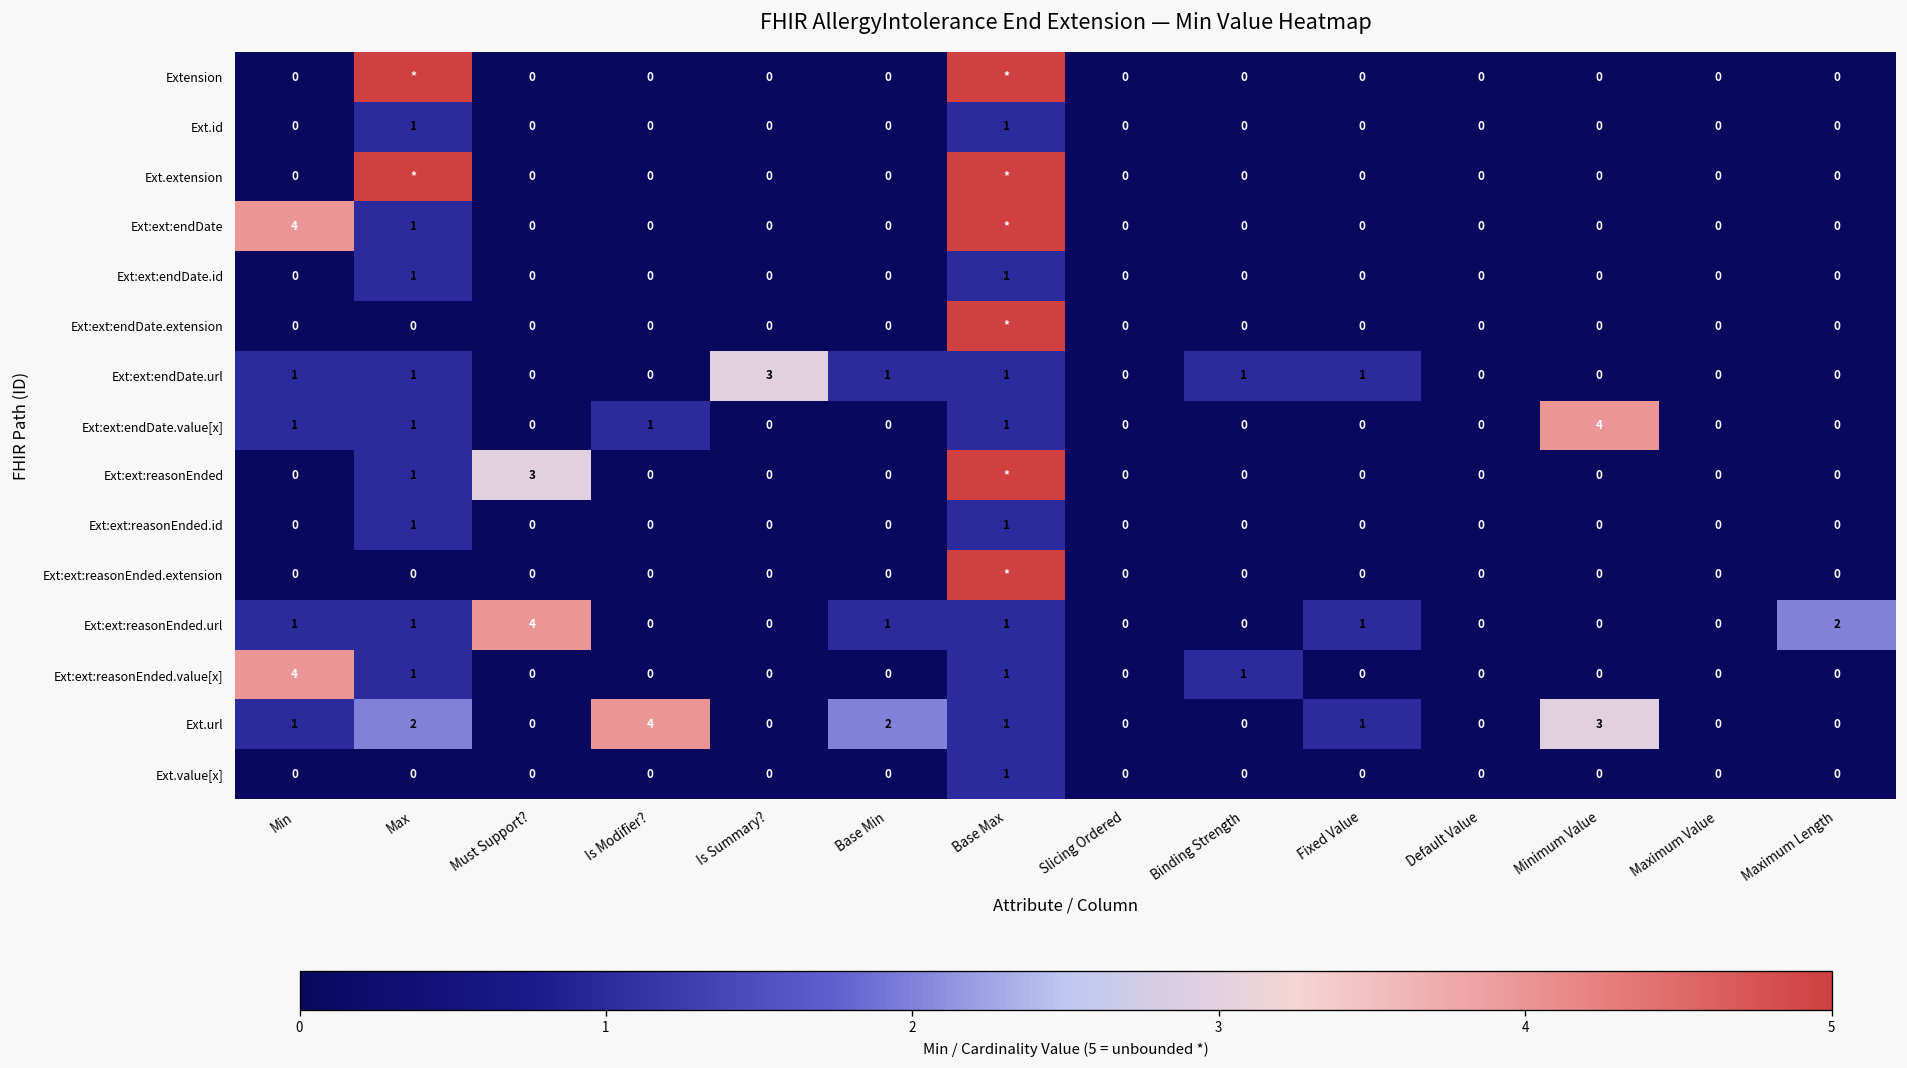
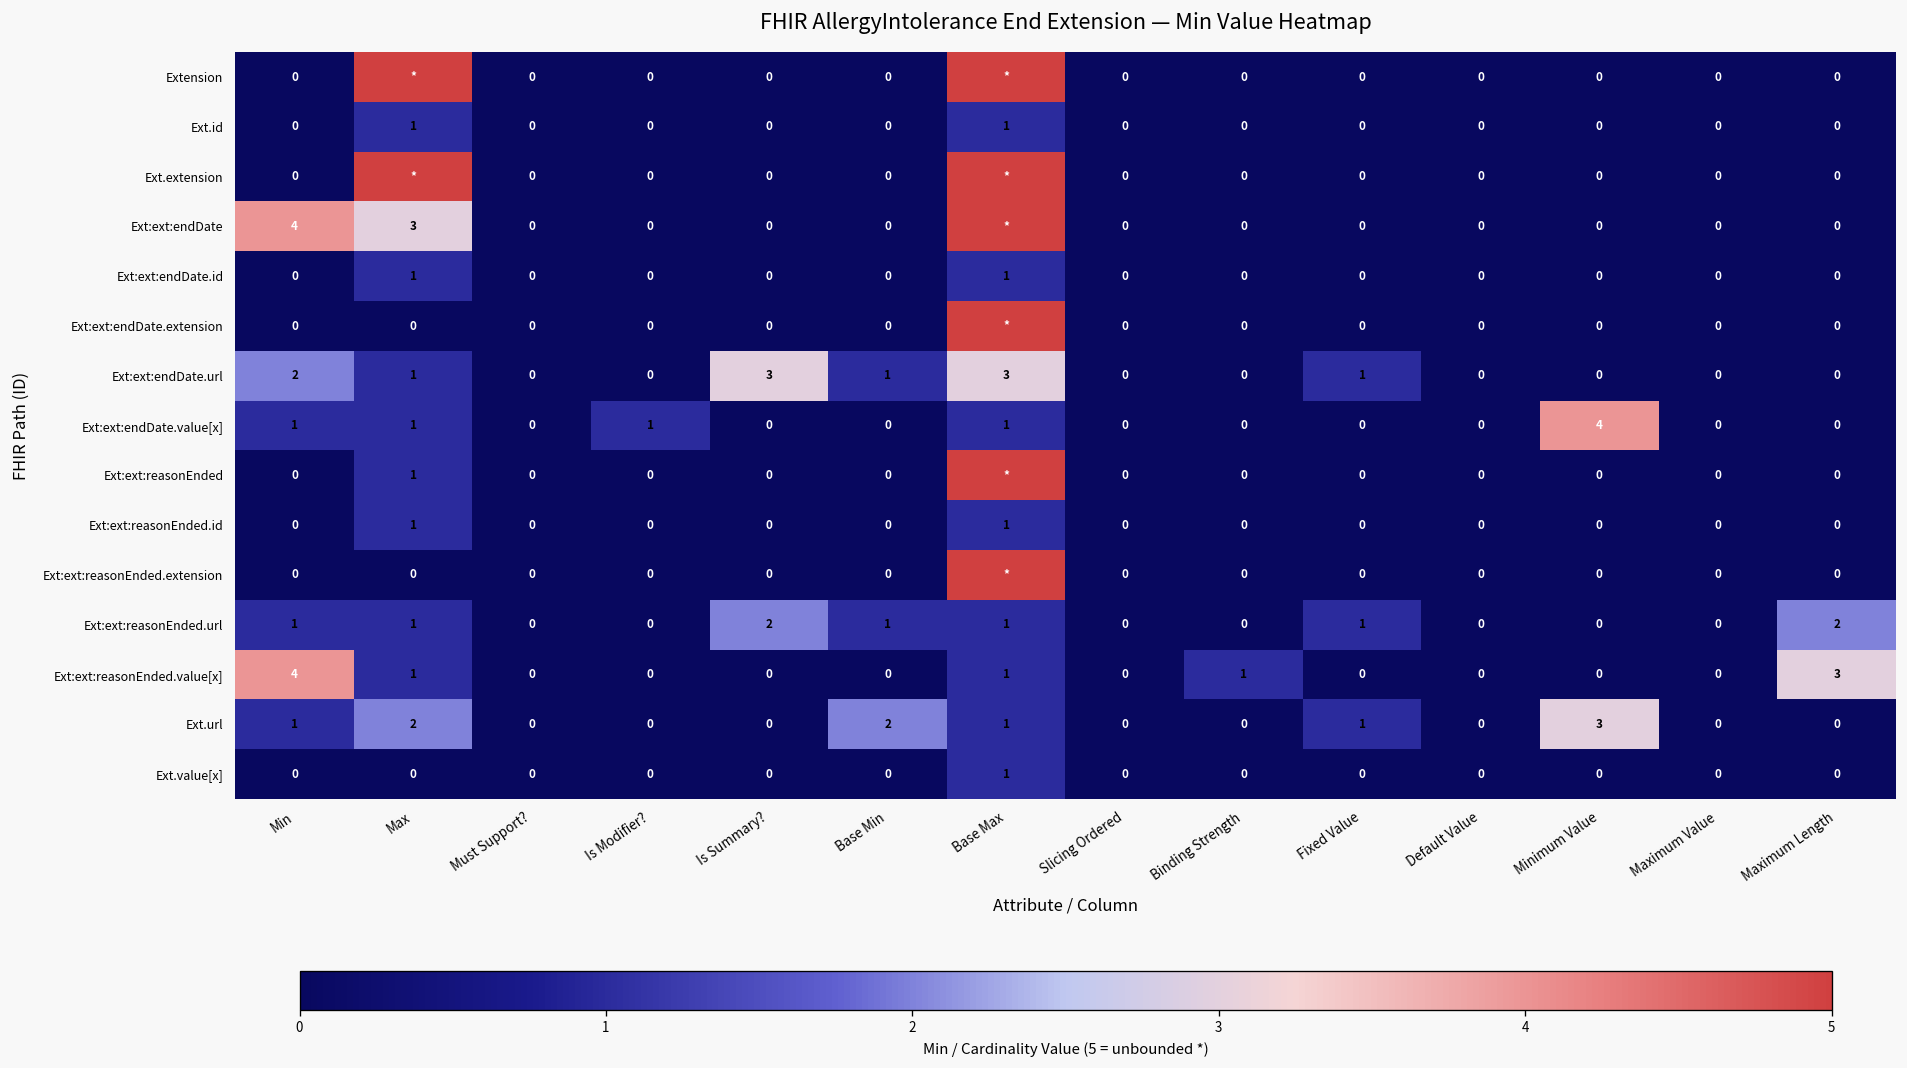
  {
    "Ext:ext:endDate": {
      "Min": 4,
-     "Max": 1,
+     "Max": 3,
      "Must Support?": 0,
      "Is Modifier?": 0,
      "Is Summary?": 0,
      "Base Min": 0,
      "Slicing Ordered": 0,
      "Binding Strength": 0,
      "Fixed Value": 0,
      "Default Value": 0,
      "Minimum Value": 0,
      "Maximum Value": 0,
      "Maximum Length": 0
    },
    "Ext:ext:endDate.url": {
-     "Min": 1,
+     "Min": 2,
      "Max": 1,
      "Must Support?": 0,
      "Is Modifier?": 0,
      "Is Summary?": 3,
      "Base Min": 1,
-     "Base Max": 1,
+     "Base Max": 3,
      "Slicing Ordered": 0,
-     "Binding Strength": 1,
+     "Binding Strength": 0,
      "Fixed Value": 1,
      "Default Value": 0,
      "Minimum Value": 0,
      "Maximum Value": 0,
      "Maximum Length": 0
    },
    "Ext:ext:reasonEnded": {
      "Min": 0,
      "Max": 1,
-     "Must Support?": 3,
+     "Must Support?": 0,
      "Is Modifier?": 0,
      "Is Summary?": 0,
      "Base Min": 0,
      "Slicing Ordered": 0,
      "Binding Strength": 0,
      "Fixed Value": 0,
      "Default Value": 0,
      "Minimum Value": 0,
      "Maximum Value": 0,
      "Maximum Length": 0
    },
    "Ext:ext:reasonEnded.url": {
      "Min": 1,
      "Max": 1,
-     "Must Support?": 4,
+     "Must Support?": 0,
      "Is Modifier?": 0,
-     "Is Summary?": 0,
+     "Is Summary?": 2,
      "Base Min": 1,
      "Base Max": 1,
      "Slicing Ordered": 0,
      "Binding Strength": 0,
      "Fixed Value": 1,
      "Default Value": 0,
      "Minimum Value": 0,
      "Maximum Value": 0,
      "Maximum Length": 2
    },
    "Ext:ext:reasonEnded.value[x]": {
      "Min": 4,
      "Max": 1,
      "Must Support?": 0,
      "Is Modifier?": 0,
      "Is Summary?": 0,
      "Base Min": 0,
      "Base Max": 1,
      "Slicing Ordered": 0,
      "Binding Strength": 1,
      "Fixed Value": 0,
      "Default Value": 0,
      "Minimum Value": 0,
      "Maximum Value": 0,
-     "Maximum Length": 0
+     "Maximum Length": 3
    },
    "Ext.url": {
      "Min": 1,
      "Max": 2,
      "Must Support?": 0,
-     "Is Modifier?": 4,
+     "Is Modifier?": 0,
      "Is Summary?": 0,
      "Base Min": 2,
      "Base Max": 1,
      "Slicing Ordered": 0,
      "Binding Strength": 0,
      "Fixed Value": 1,
      "Default Value": 0,
      "Minimum Value": 3,
      "Maximum Value": 0,
      "Maximum Length": 0
    }
  }
